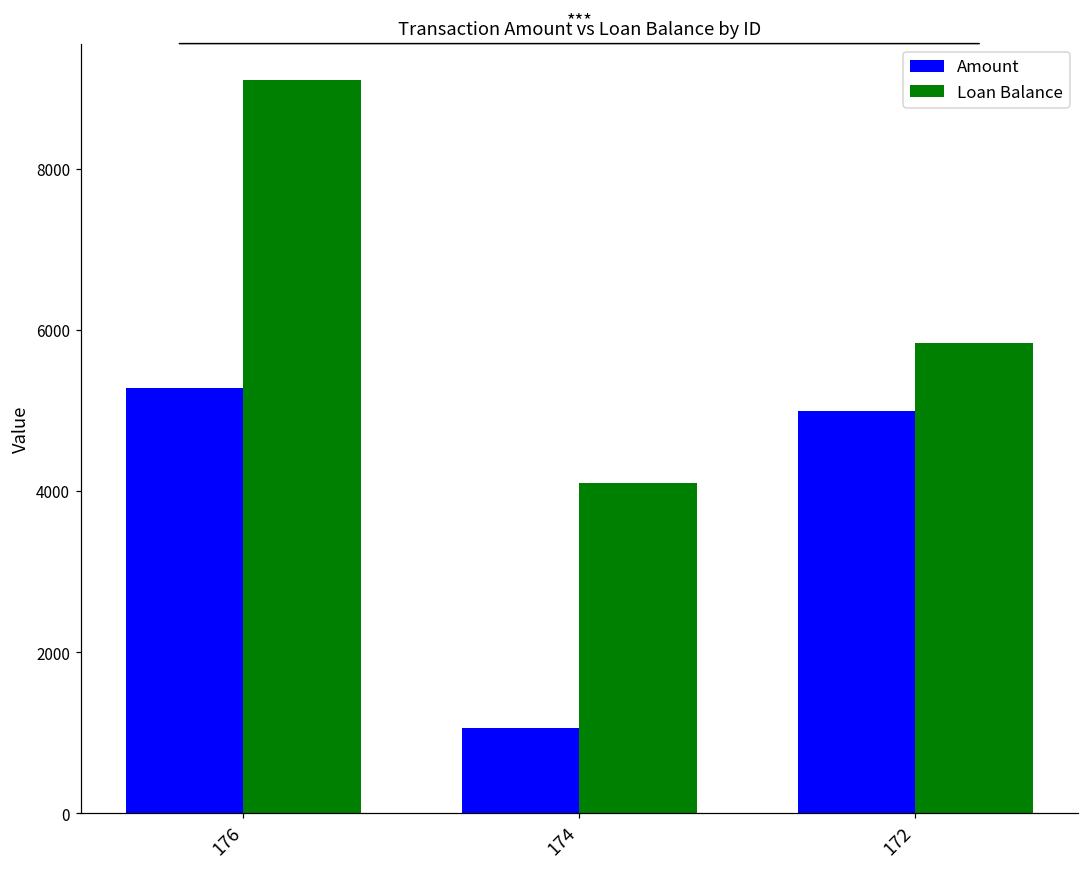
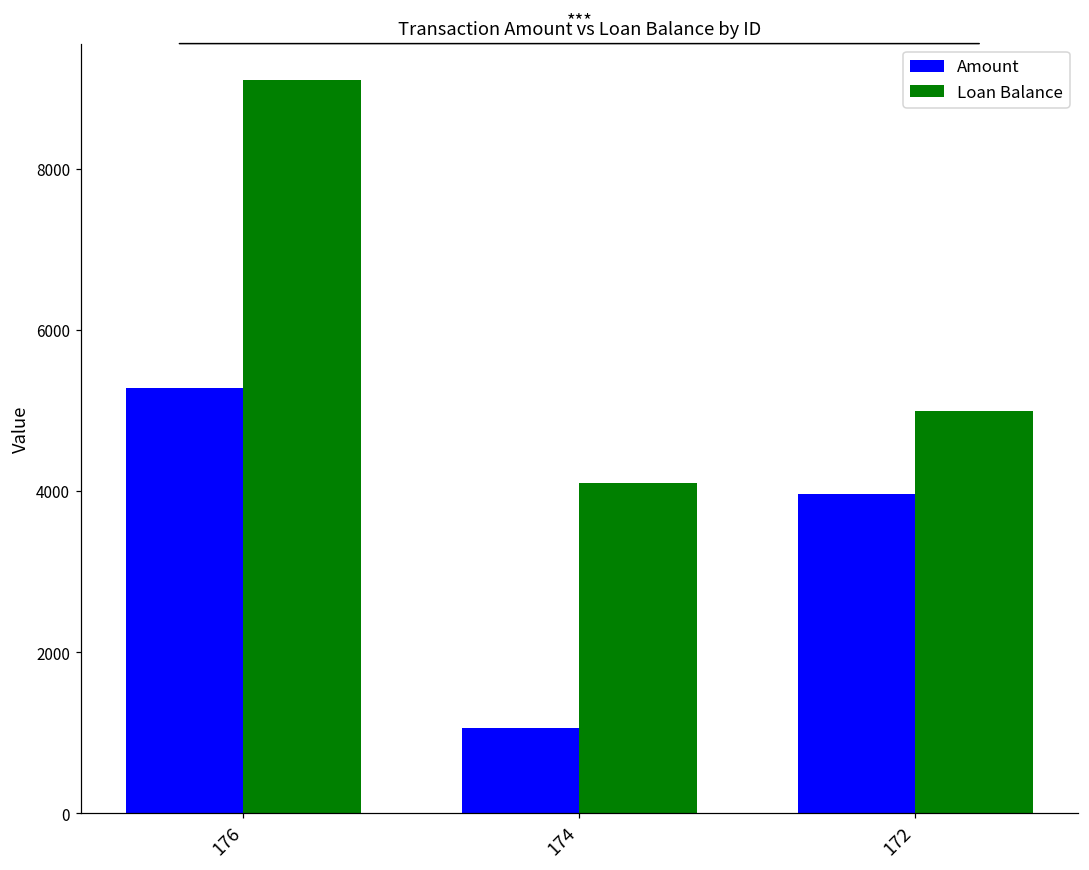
  {
    "Amount": {
      "176": 5300,
      "174": 1100,
-     "172": 5000
+     "172": 4000
    },
    "Loan Balance": {
      "176": 9100,
      "174": 4100,
-     "172": 5800
+     "172": 5000
    }
  }
